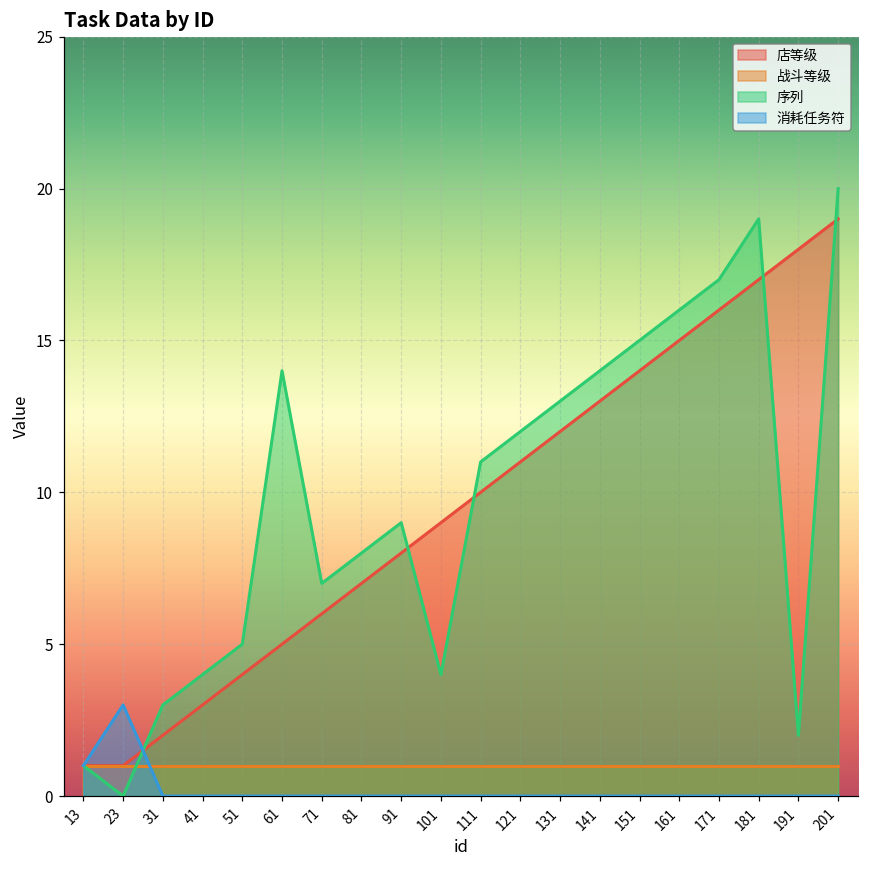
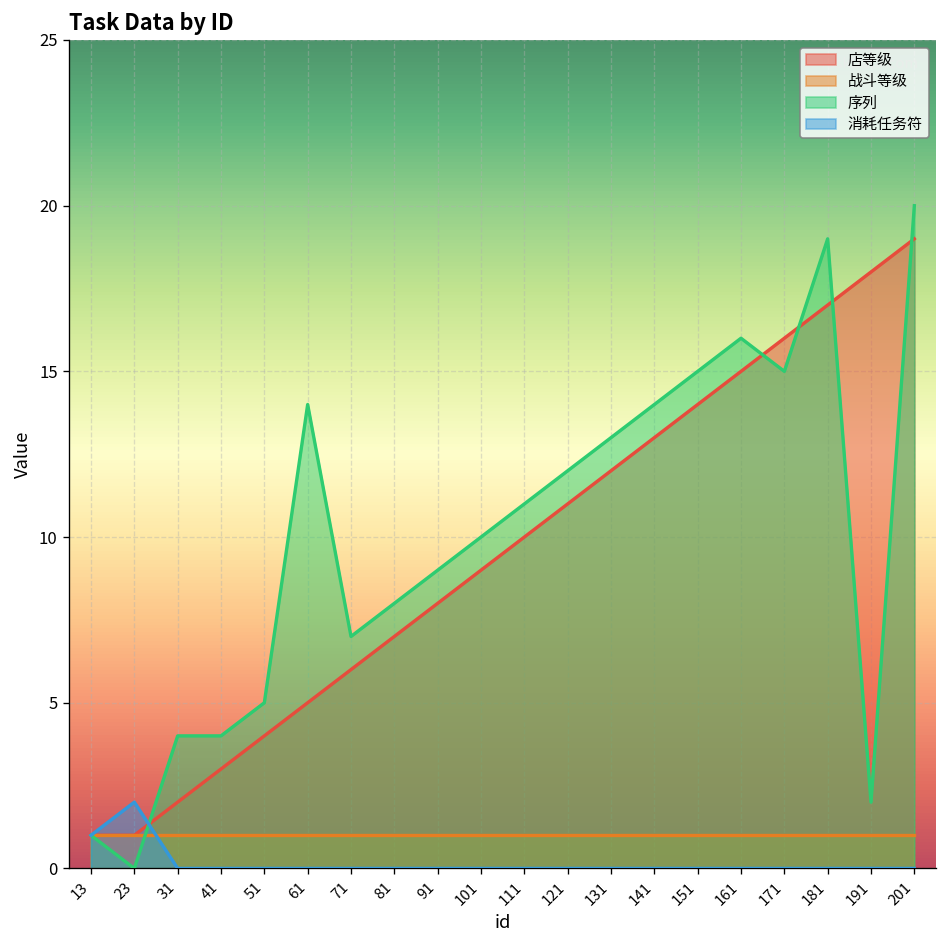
  {
    "序列": {
      "23": 0,
-     "31": 3,
+     "31": 4,
      "41": 4,
      "51": 5,
      "61": 14,
      "71": 7,
      "81": 8,
      "91": 9,
-     "101": 4,
+     "101": 10,
      "111": 11,
      "121": 12,
      "131": 13,
      "141": 14,
      "151": 15,
      "161": 16,
-     "171": 17,
+     "171": 15,
      "181": 19,
      "191": 2,
      "201": 20
    },
    "消耗任务符": {
-     "23": 3,
+     "23": 2,
      "31": 0,
      "41": 0,
      "51": 0,
      "61": 0,
      "71": 0,
      "81": 0,
      "91": 0,
      "101": 0,
      "111": 0,
      "121": 0,
      "131": 0,
      "141": 0,
      "151": 0,
      "161": 0,
      "171": 0,
      "181": 0,
      "191": 0,
      "201": 0
    }
  }
